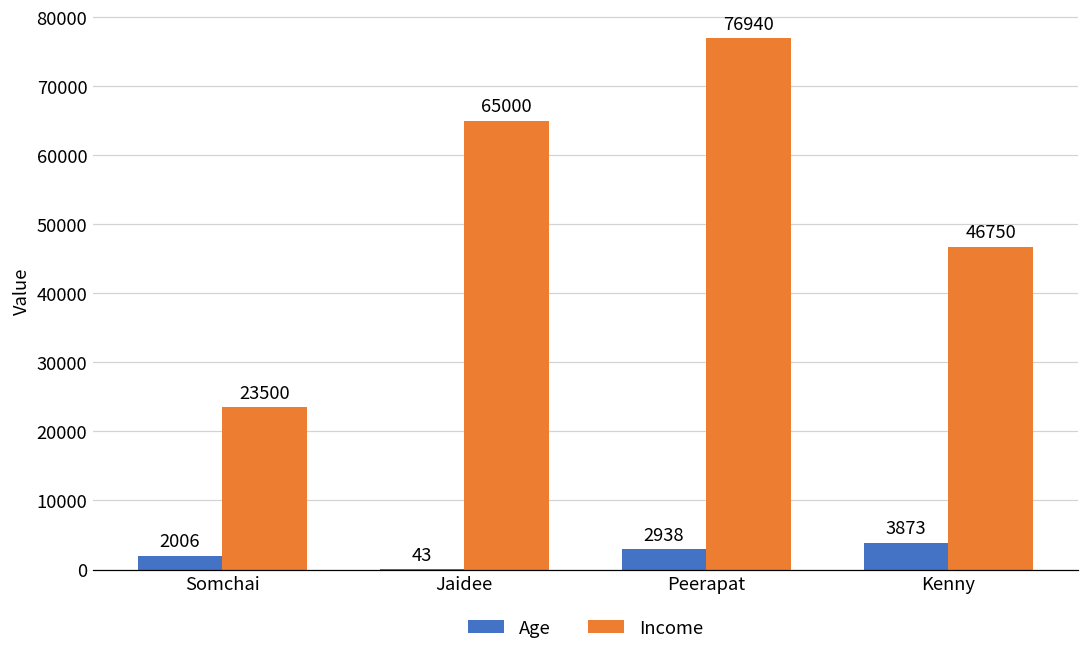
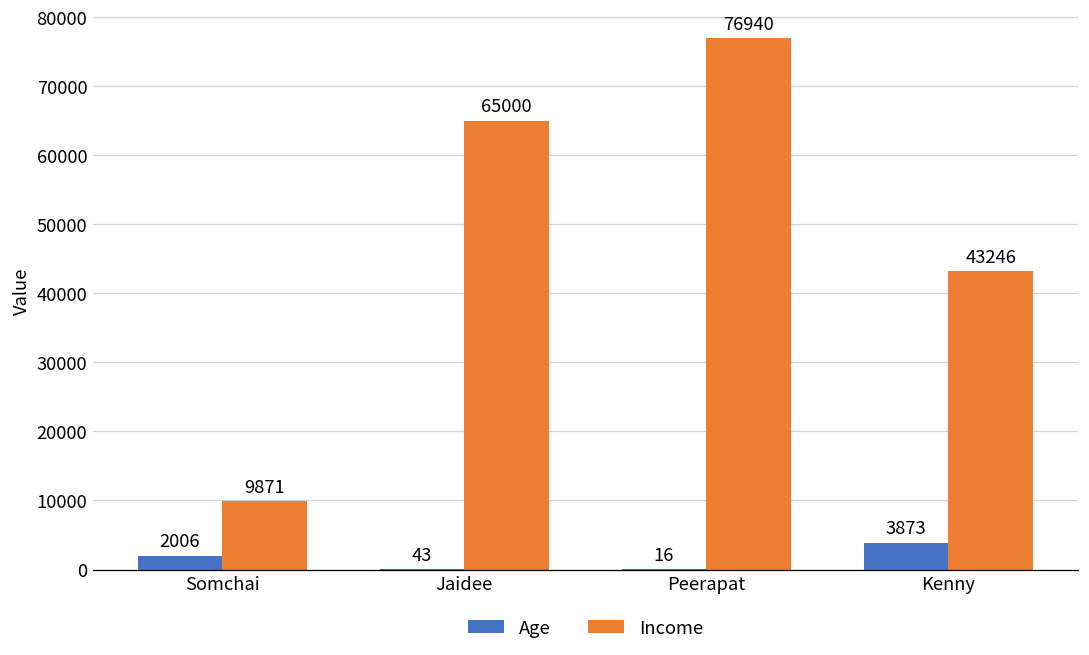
  {
    "Age": {
      "Somchai": 2006,
      "Jaidee": 43,
-     "Peerapat": 2938,
+     "Peerapat": 16,
      "Kenny": 3873
    },
    "Income": {
-     "Somchai": 23500,
+     "Somchai": 9871,
      "Jaidee": 65000,
      "Peerapat": 76940,
-     "Kenny": 46750
+     "Kenny": 43246
    }
  }
